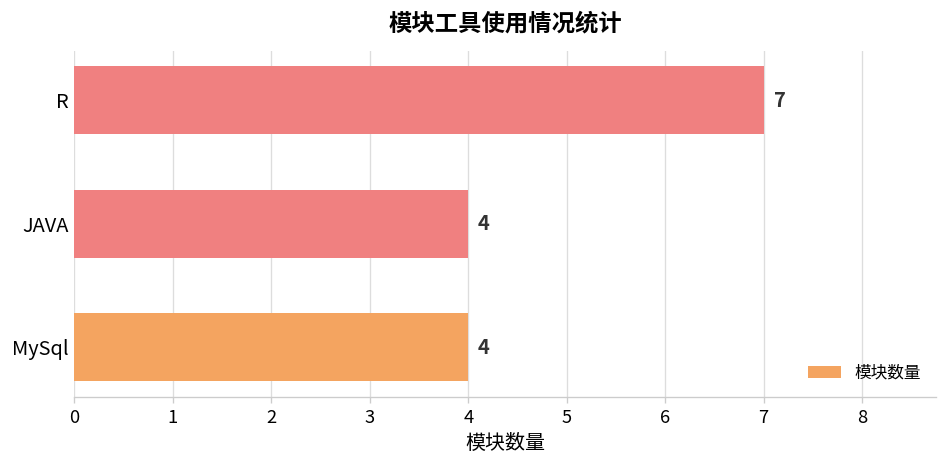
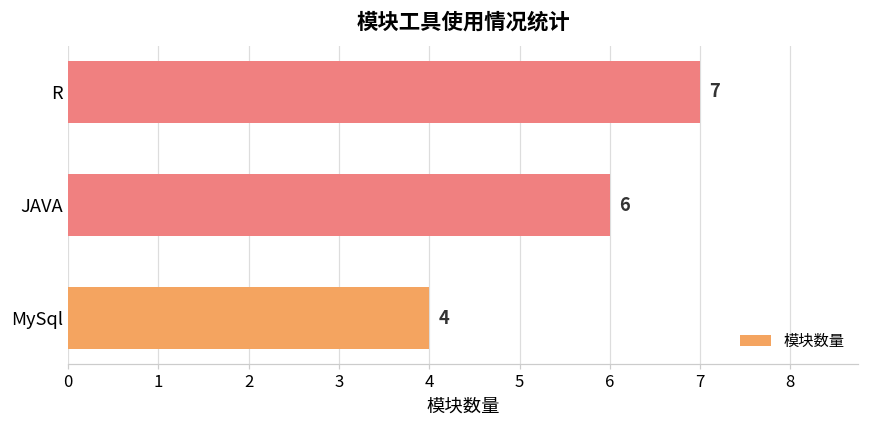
  {
    "R": 7,
-   "JAVA": 4,
+   "JAVA": 6,
    "MySql": 4
  }
